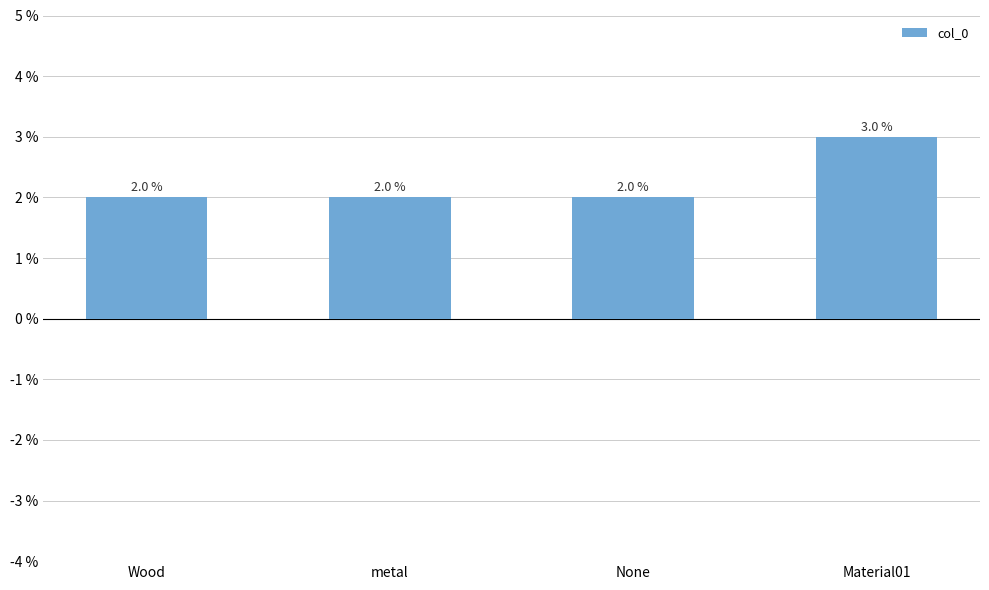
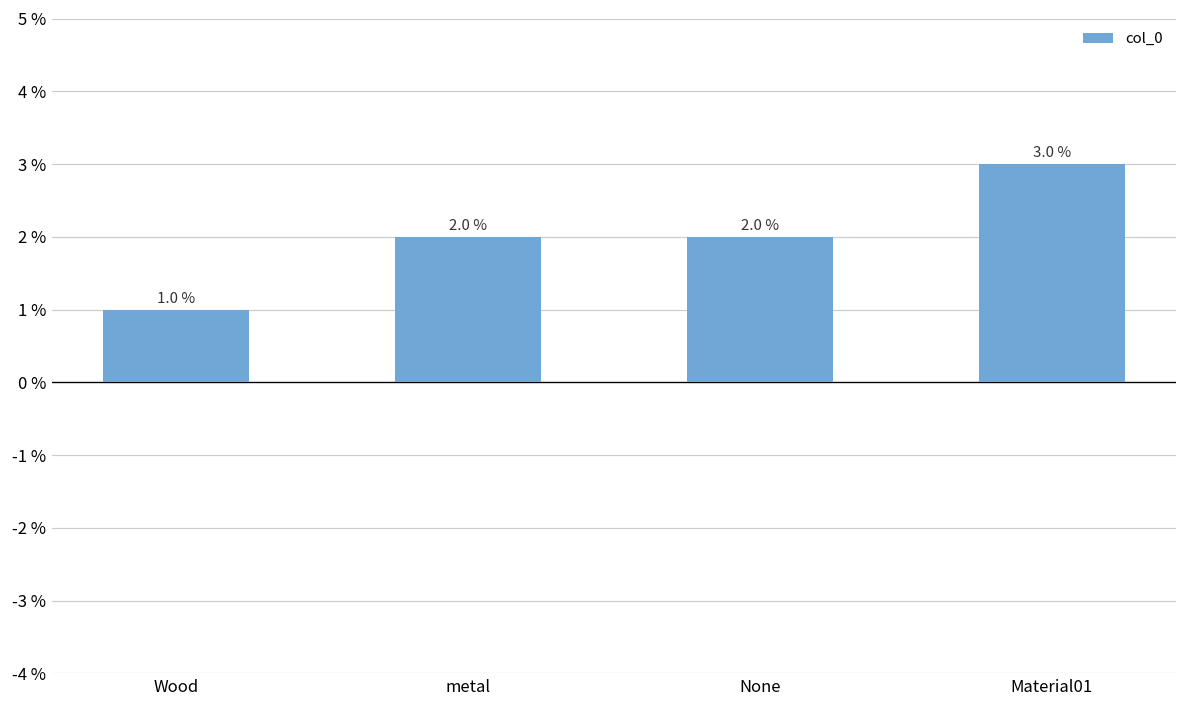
  {
-   "Wood": "2.0 %",
+   "Wood": "1.0 %",
    "metal": "2.0 %",
    "None": "2.0 %",
    "Material01": "3.0 %"
  }
